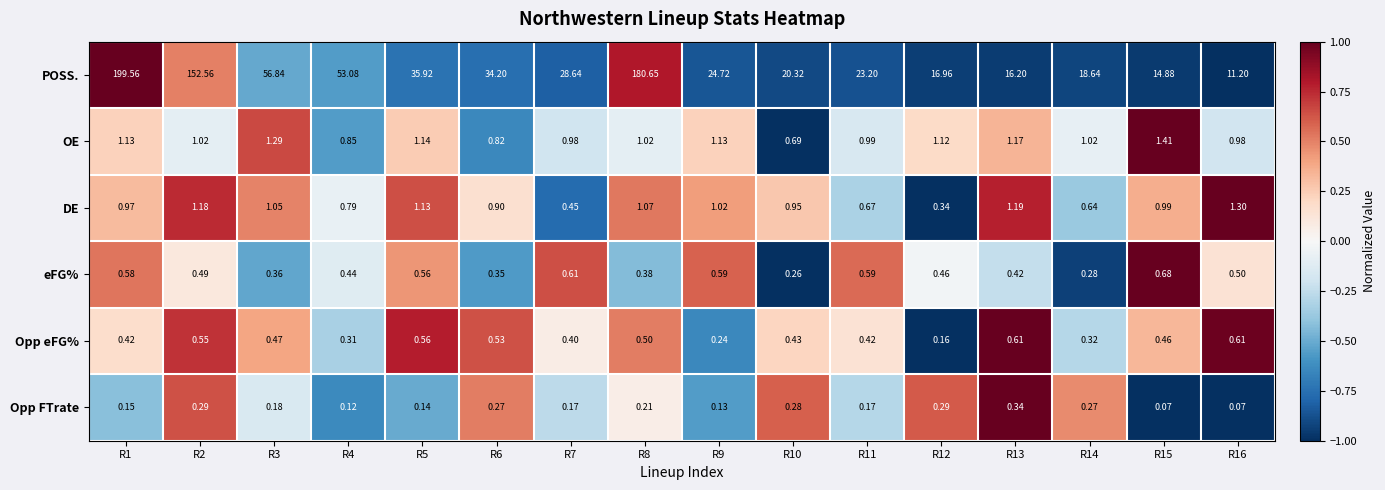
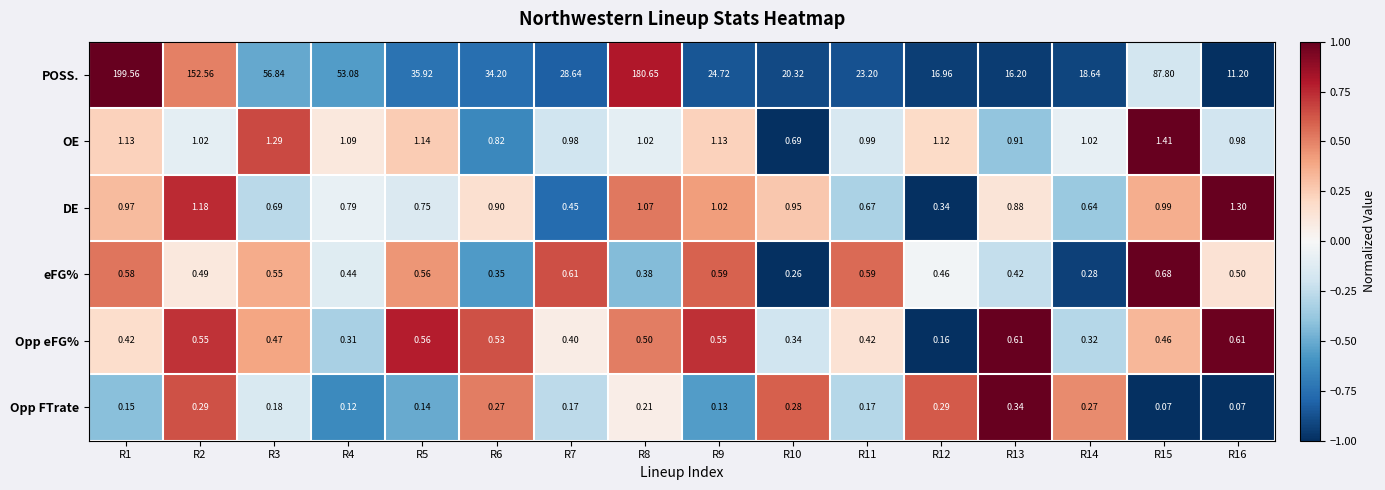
  {
    "POSS.": {
      "R1": 199.56,
      "R2": 152.56,
      "R3": 56.84,
      "R4": 53.08,
      "R5": 35.92,
      "R6": 34.20,
      "R7": 28.64,
      "R8": 180.65,
      "R9": 24.72,
      "R10": 20.32,
      "R11": 23.20,
      "R12": 16.96,
      "R13": 16.20,
      "R14": 18.64,
-     "R15": 14.88,
+     "R15": 87.80,
      "R16": 11.20
    },
    "OE": {
      "R1": 1.13,
      "R2": 1.02,
      "R3": 1.29,
-     "R4": 0.85,
+     "R4": 1.09,
      "R5": 1.14,
      "R6": 0.82,
      "R7": 0.98,
      "R8": 1.02,
      "R9": 1.13,
      "R10": 0.69,
      "R11": 0.99,
      "R12": 1.12,
-     "R13": 1.17,
+     "R13": 0.91,
      "R14": 1.02,
      "R15": 1.41,
      "R16": 0.98
    },
    "DE": {
      "R1": 0.97,
      "R2": 1.18,
-     "R3": 1.05,
+     "R3": 0.69,
      "R4": 0.79,
-     "R5": 1.13,
+     "R5": 0.75,
      "R6": 0.90,
      "R7": 0.45,
      "R8": 1.07,
      "R9": 1.02,
      "R10": 0.95,
      "R11": 0.67,
      "R12": 0.34,
-     "R13": 1.19,
+     "R13": 0.88,
      "R14": 0.64,
      "R15": 0.99,
      "R16": 1.30
    },
    "eFG%": {
      "R1": 0.58,
      "R2": 0.49,
-     "R3": 0.36,
+     "R3": 0.55,
      "R4": 0.44,
      "R5": 0.56,
      "R6": 0.35,
      "R7": 0.61,
      "R8": 0.38,
      "R9": 0.59,
      "R10": 0.26,
      "R11": 0.59,
      "R12": 0.46,
      "R13": 0.42,
      "R14": 0.28,
      "R15": 0.68,
      "R16": 0.50
    },
    "Opp eFG%": {
      "R1": 0.42,
      "R2": 0.55,
      "R3": 0.47,
      "R4": 0.31,
      "R5": 0.56,
      "R6": 0.53,
      "R7": 0.40,
      "R8": 0.50,
-     "R9": 0.24,
-     "R10": 0.43,
+     "R9": 0.55,
+     "R10": 0.34,
      "R11": 0.42,
      "R12": 0.16,
      "R13": 0.61,
      "R14": 0.32,
      "R15": 0.46,
      "R16": 0.61
    },
    "Opp FTrate": {
      "R1": 0.15,
      "R2": 0.29,
      "R3": 0.18,
      "R4": 0.12,
      "R5": 0.14,
      "R6": 0.27,
      "R7": 0.17,
      "R8": 0.21,
      "R9": 0.13,
      "R10": 0.28,
      "R11": 0.17,
      "R12": 0.29,
      "R13": 0.34,
      "R14": 0.27,
      "R15": 0.07,
      "R16": 0.07
    }
  }
